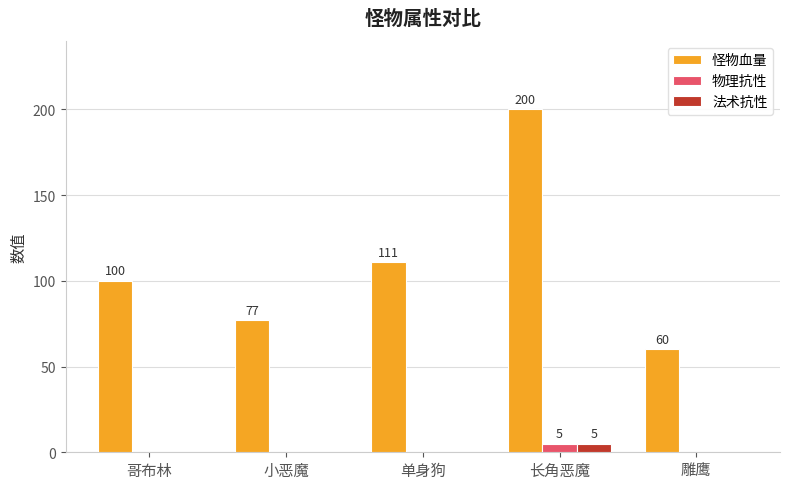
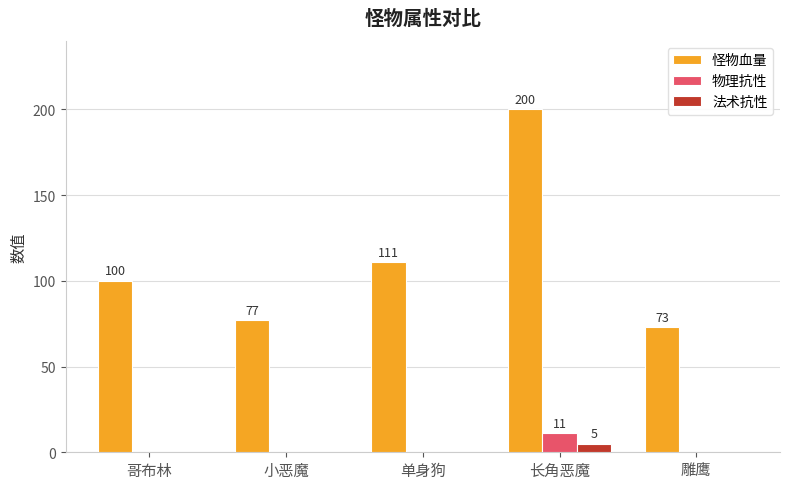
  {
    "怪物血量": {
      "哥布林": 100,
      "小恶魔": 77,
      "单身狗": 111,
      "长角恶魔": 200,
-     "雕鹰": 60
+     "雕鹰": 73
    },
    "物理抗性": {
-     "长角恶魔": 5
+     "长角恶魔": 11
    },
    "法术抗性": {
      "长角恶魔": 5
    }
  }
